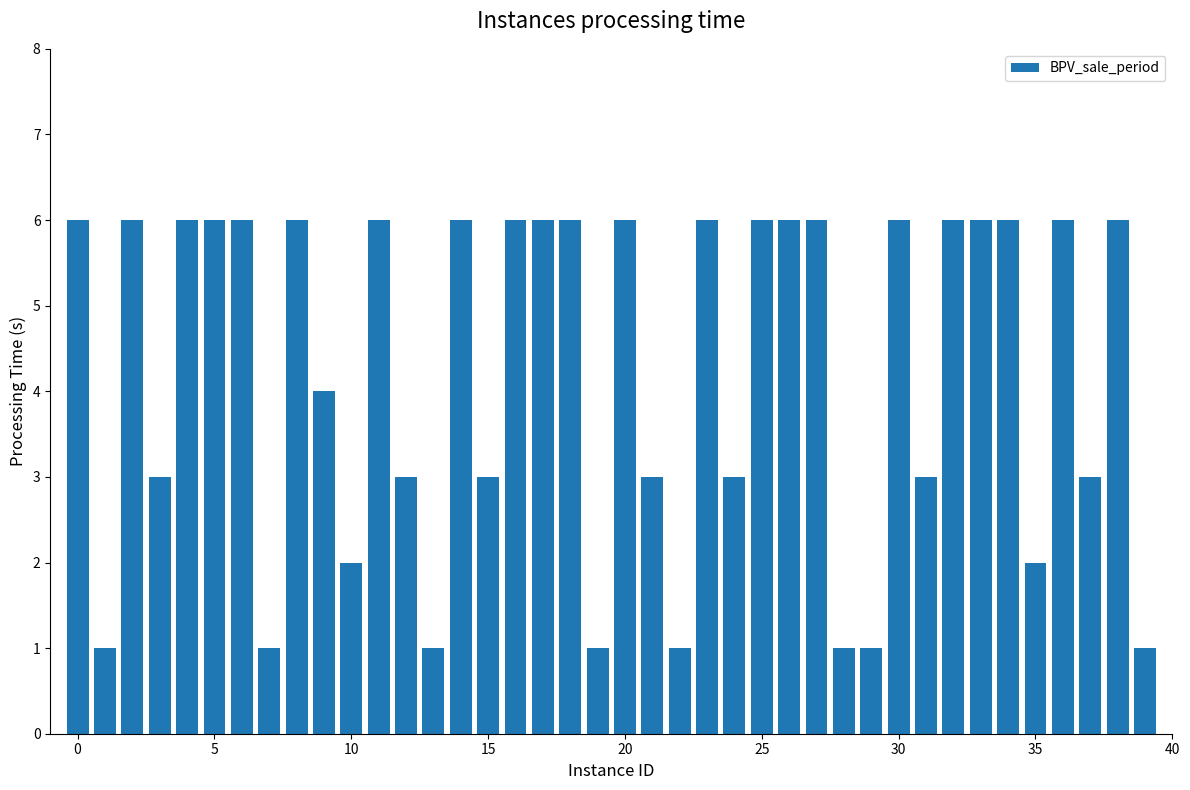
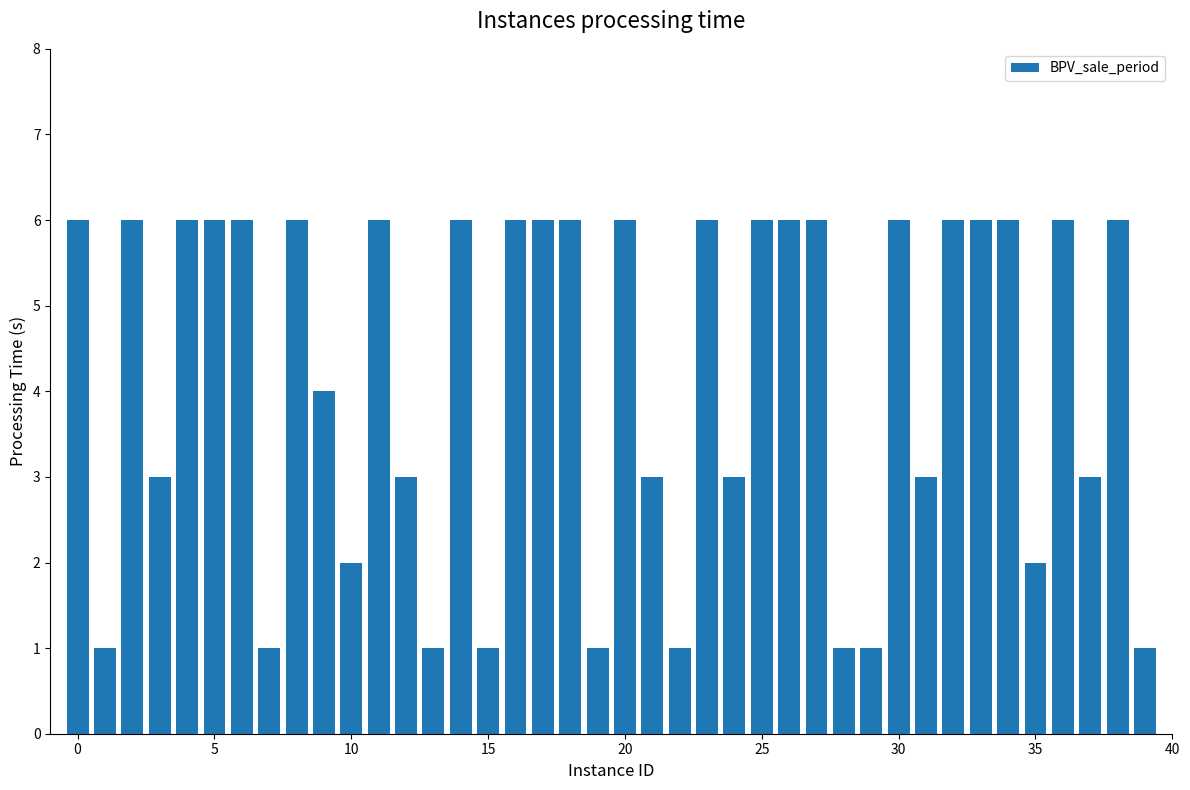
  {
    "0": 6,
    "5": 6,
    "10": 2,
-   "15": 3,
+   "15": 1,
    "20": 6,
    "25": 6,
    "30": 6,
    "35": 2
  }
